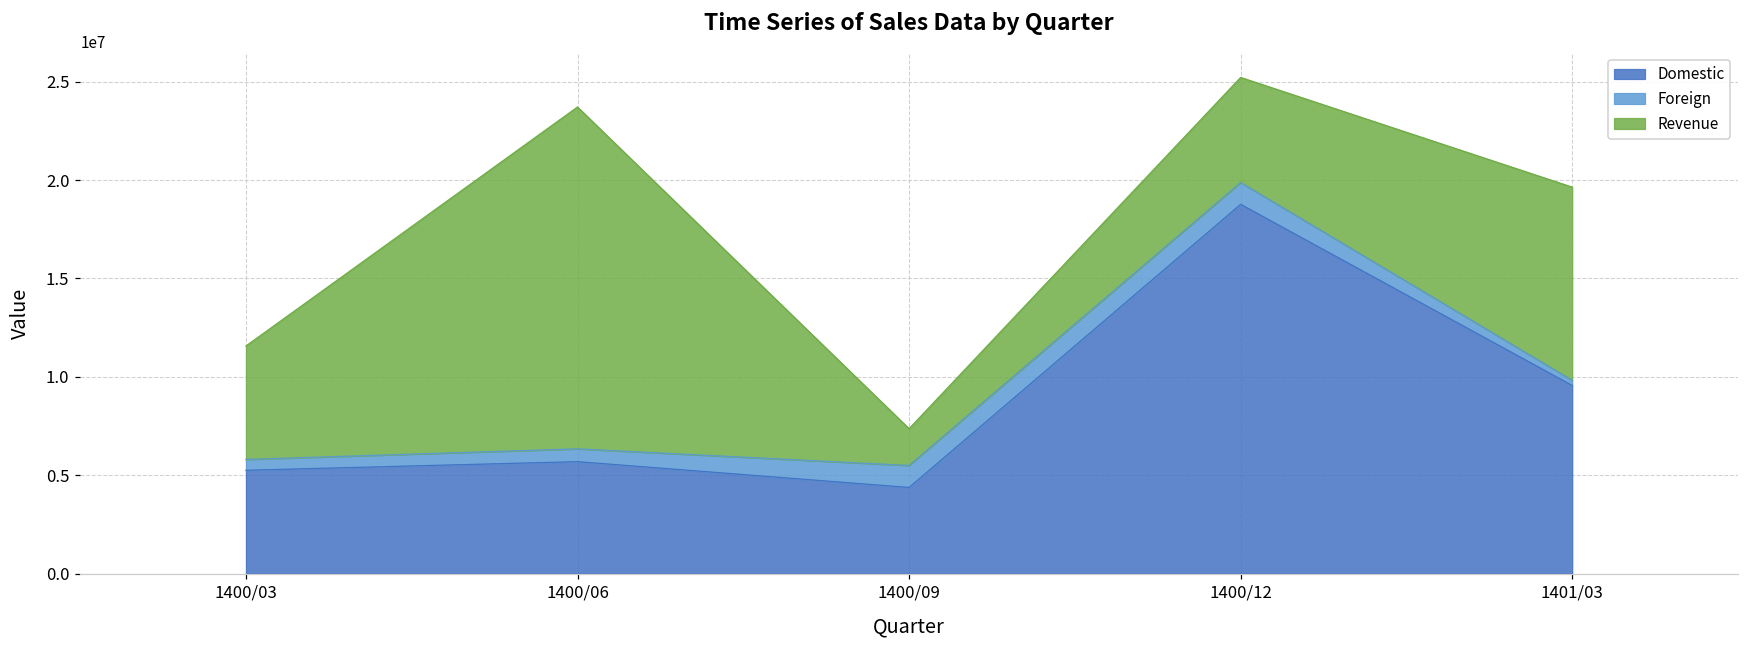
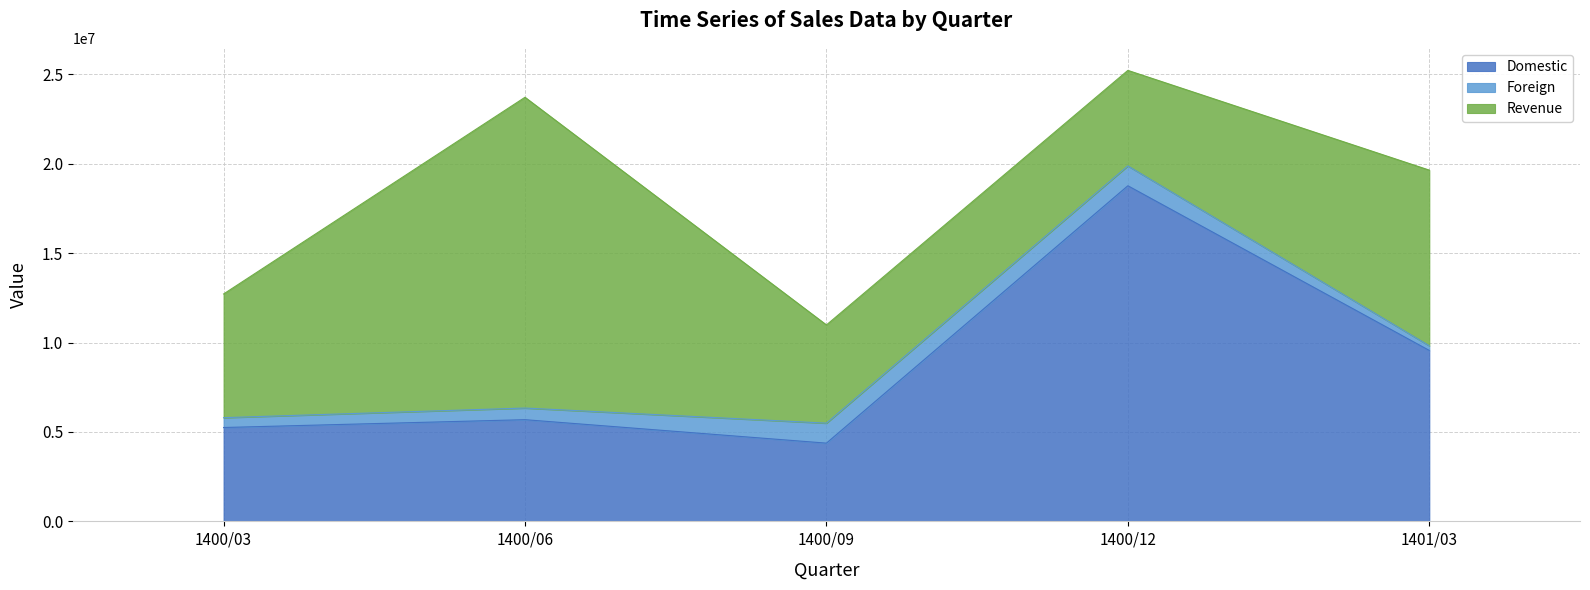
  {
    "Revenue": {
-     "1400/03": 5800000,
+     "1400/03": 6900000,
      "1400/06": 17400000,
-     "1400/09": 1900000,
+     "1400/09": 5500000,
      "1400/12": 5300000,
      "1401/03": 9800000
    }
  }
